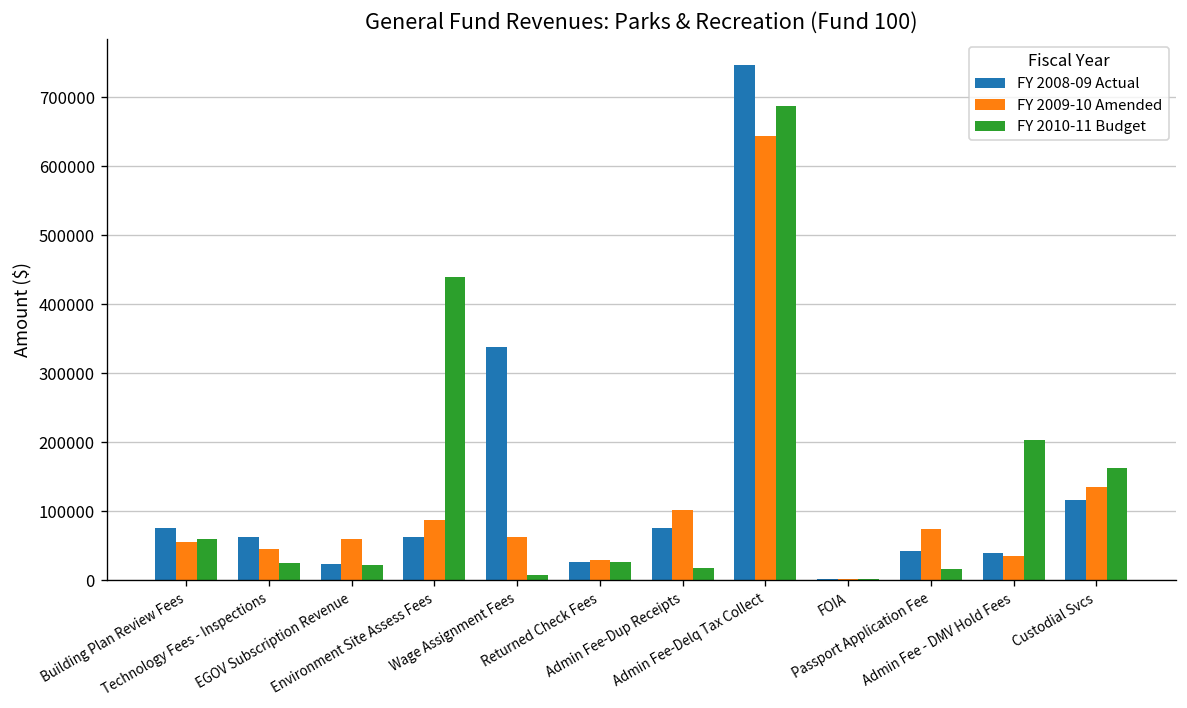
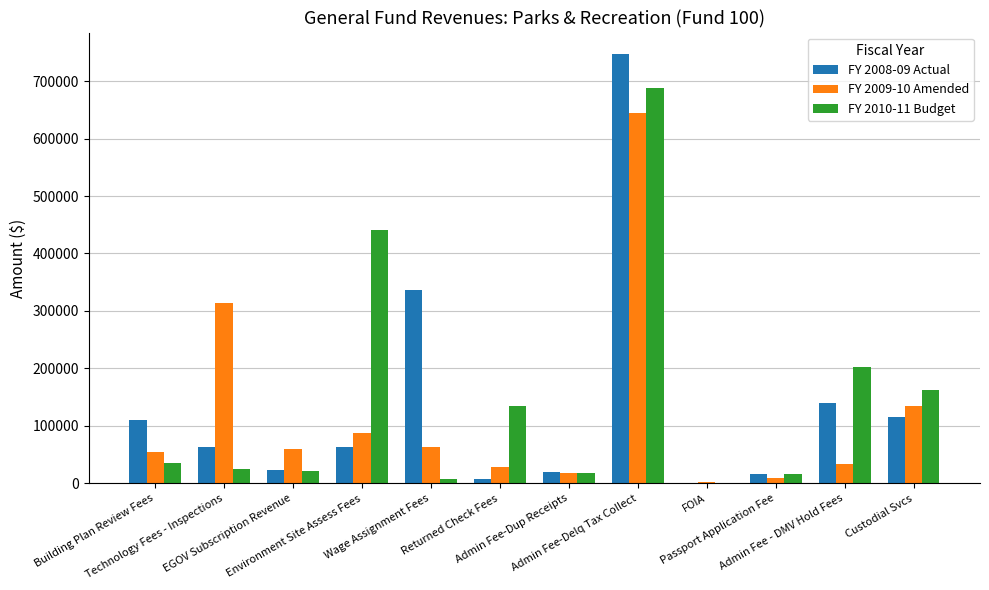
  {
    "FY 2008-09 Actual": {
-     "Building Plan Review Fees": 80000,
+     "Building Plan Review Fees": 110000,
      "Technology Fees - Inspections": 60000,
      "EGOV Subscription Revenue": 20000,
      "Environment Site Assess Fees": 60000,
      "Wage Assignment Fees": 340000,
-     "Returned Check Fees": 30000,
-     "Admin Fee-Dup Receipts": 80000,
+     "Returned Check Fees": 10000,
+     "Admin Fee-Dup Receipts": 20000,
      "Admin Fee-Delq Tax Collect": 750000,
-     "Passport Application Fee": 40000,
-     "Admin Fee - DMV Hold Fees": 40000,
+     "Passport Application Fee": 20000,
+     "Admin Fee - DMV Hold Fees": 140000,
      "Custodial Svcs": 120000
    },
    "FY 2009-10 Amended": {
      "Building Plan Review Fees": 60000,
-     "Technology Fees - Inspections": 50000,
+     "Technology Fees - Inspections": 310000,
      "EGOV Subscription Revenue": 60000,
      "Environment Site Assess Fees": 90000,
      "Wage Assignment Fees": 60000,
      "Returned Check Fees": 30000,
-     "Admin Fee-Dup Receipts": 100000,
+     "Admin Fee-Dup Receipts": 20000,
      "Admin Fee-Delq Tax Collect": 640000,
-     "Passport Application Fee": 70000,
+     "Passport Application Fee": 10000,
      "Admin Fee - DMV Hold Fees": 30000,
      "Custodial Svcs": 130000
    },
    "FY 2010-11 Budget": {
-     "Building Plan Review Fees": 60000,
+     "Building Plan Review Fees": 30000,
      "Technology Fees - Inspections": 30000,
      "EGOV Subscription Revenue": 20000,
      "Environment Site Assess Fees": 440000,
      "Wage Assignment Fees": 10000,
-     "Returned Check Fees": 30000,
+     "Returned Check Fees": 130000,
      "Admin Fee-Dup Receipts": 20000,
      "Admin Fee-Delq Tax Collect": 690000,
      "Passport Application Fee": 20000,
      "Admin Fee - DMV Hold Fees": 200000,
      "Custodial Svcs": 160000
    }
  }
